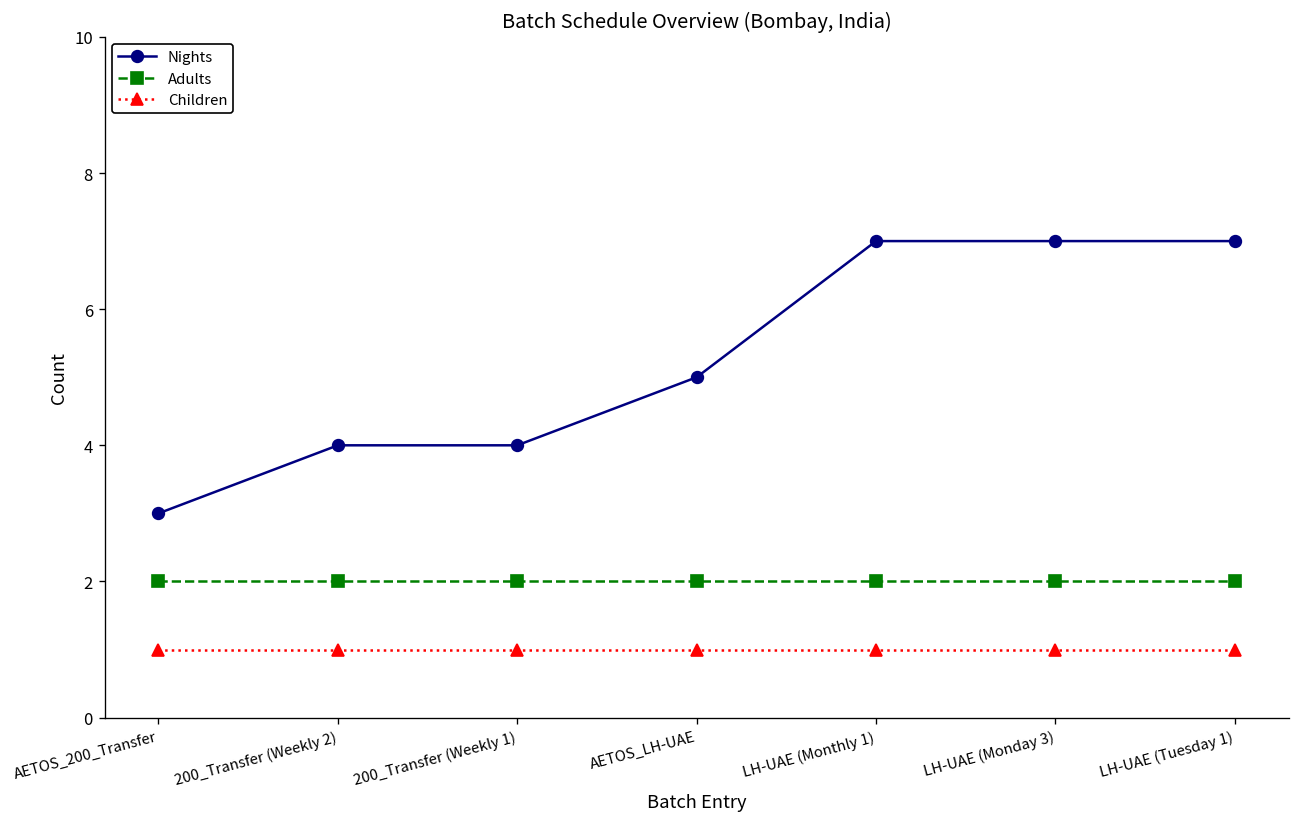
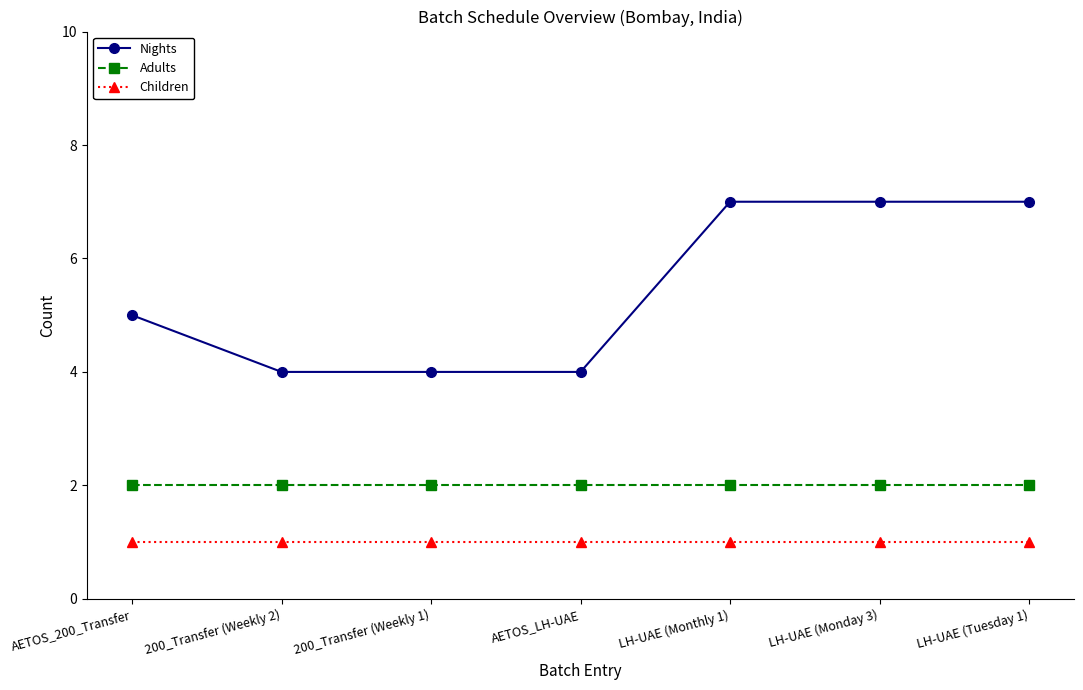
  {
    "Nights": {
-     "AETOS_200_Transfer": 3,
+     "AETOS_200_Transfer": 5,
      "200_Transfer (Weekly 2)": 4,
      "200_Transfer (Weekly 1)": 4,
-     "AETOS_LH-UAE": 5,
+     "AETOS_LH-UAE": 4,
      "LH-UAE (Monthly 1)": 7,
      "LH-UAE (Monday 3)": 7,
      "LH-UAE (Tuesday 1)": 7
    },
    "Adults": {
      "AETOS_200_Transfer": 2,
      "200_Transfer (Weekly 2)": 2,
      "200_Transfer (Weekly 1)": 2,
      "AETOS_LH-UAE": 2,
      "LH-UAE (Monthly 1)": 2,
      "LH-UAE (Monday 3)": 2,
      "LH-UAE (Tuesday 1)": 2
    },
    "Children": {
      "AETOS_200_Transfer": 1,
      "200_Transfer (Weekly 2)": 1,
      "200_Transfer (Weekly 1)": 1,
      "AETOS_LH-UAE": 1,
      "LH-UAE (Monthly 1)": 1,
      "LH-UAE (Monday 3)": 1,
      "LH-UAE (Tuesday 1)": 1
    }
  }
